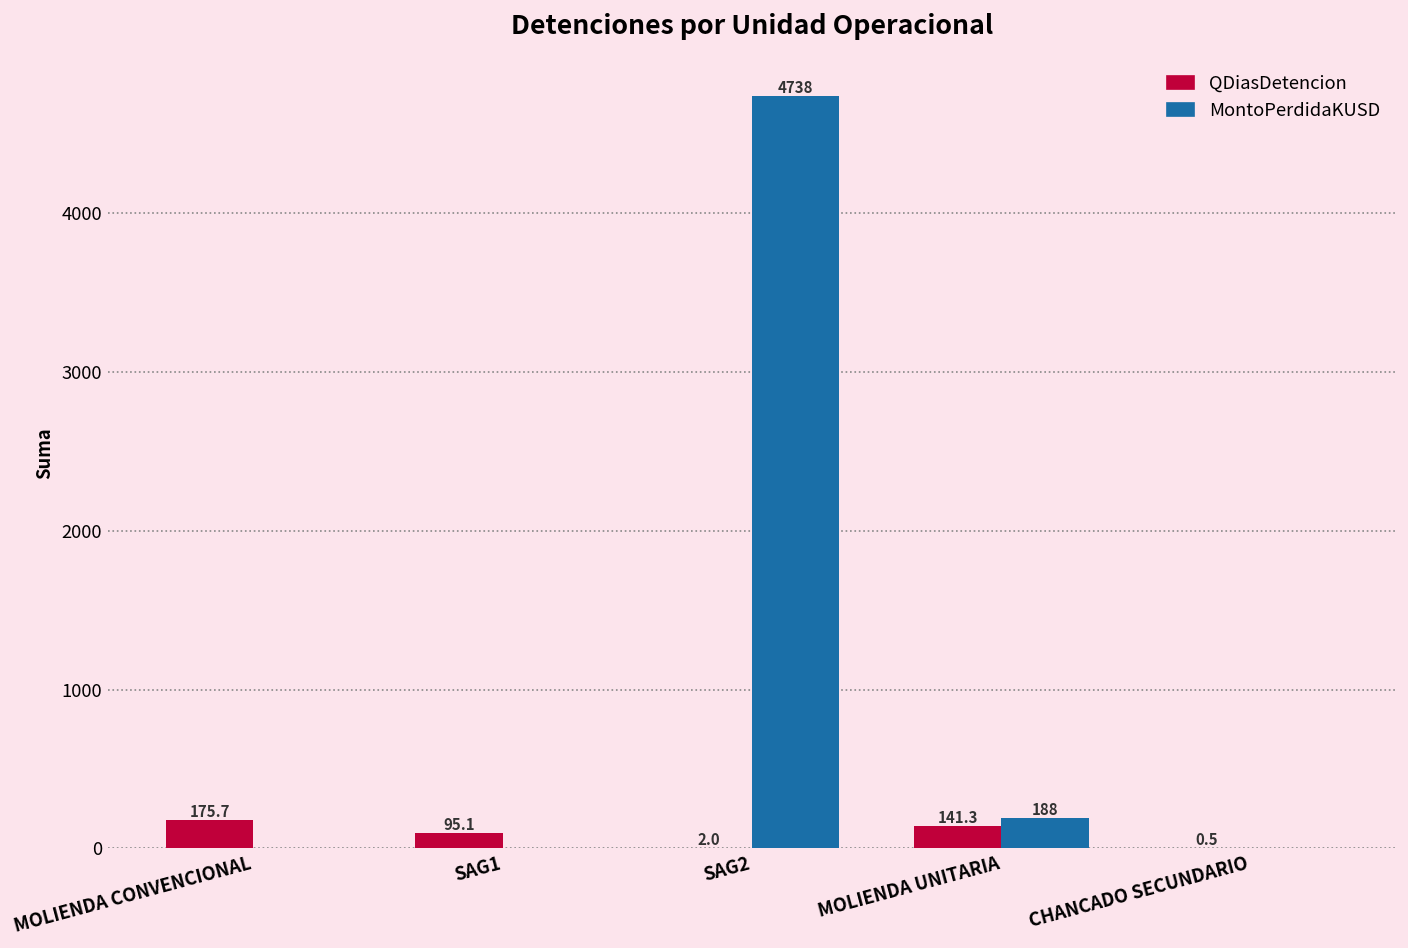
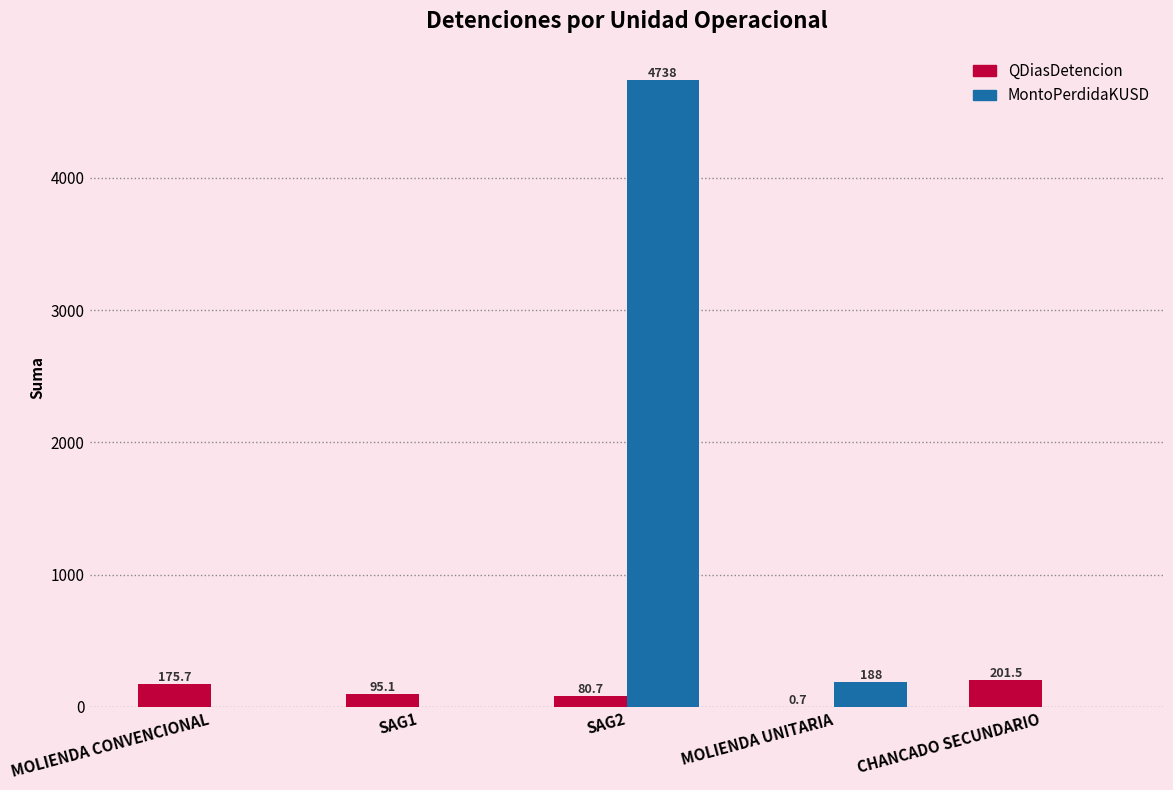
  {
    "QDiasDetencion": {
      "MOLIENDA CONVENCIONAL": 175.7,
      "SAG1": 95.1,
-     "SAG2": 2.0,
-     "MOLIENDA UNITARIA": 141.3,
-     "CHANCADO SECUNDARIO": 0.5
+     "SAG2": 80.7,
+     "MOLIENDA UNITARIA": 0.7,
+     "CHANCADO SECUNDARIO": 201.5
    },
    "MontoPerdidaKUSD": {
      "SAG2": 4738,
      "MOLIENDA UNITARIA": 188
    }
  }
